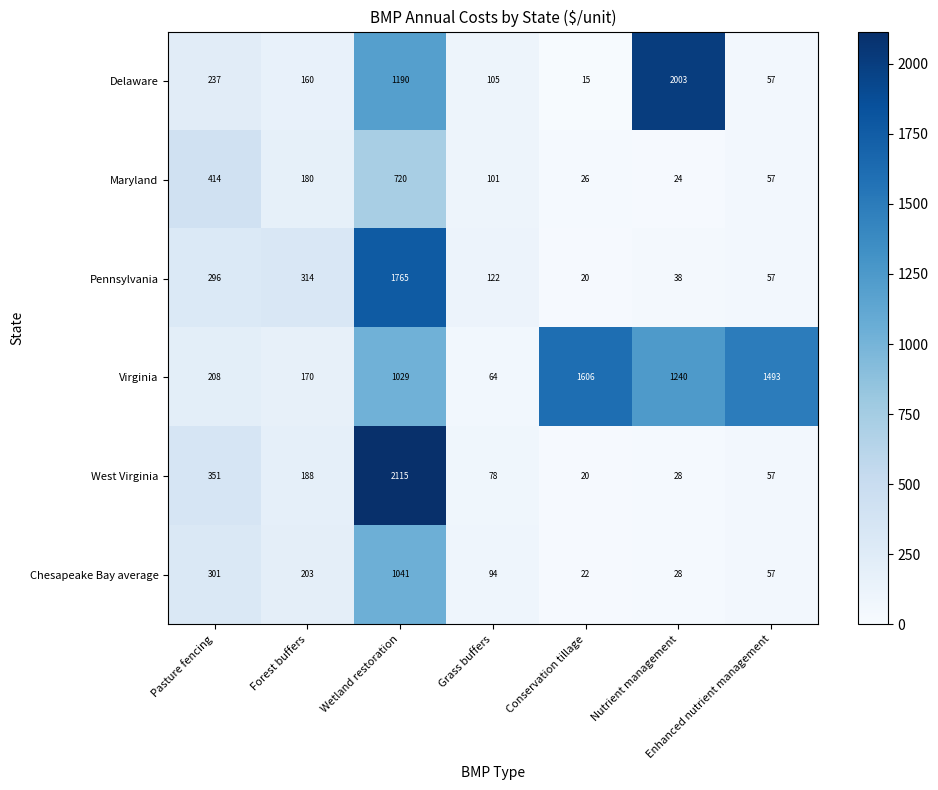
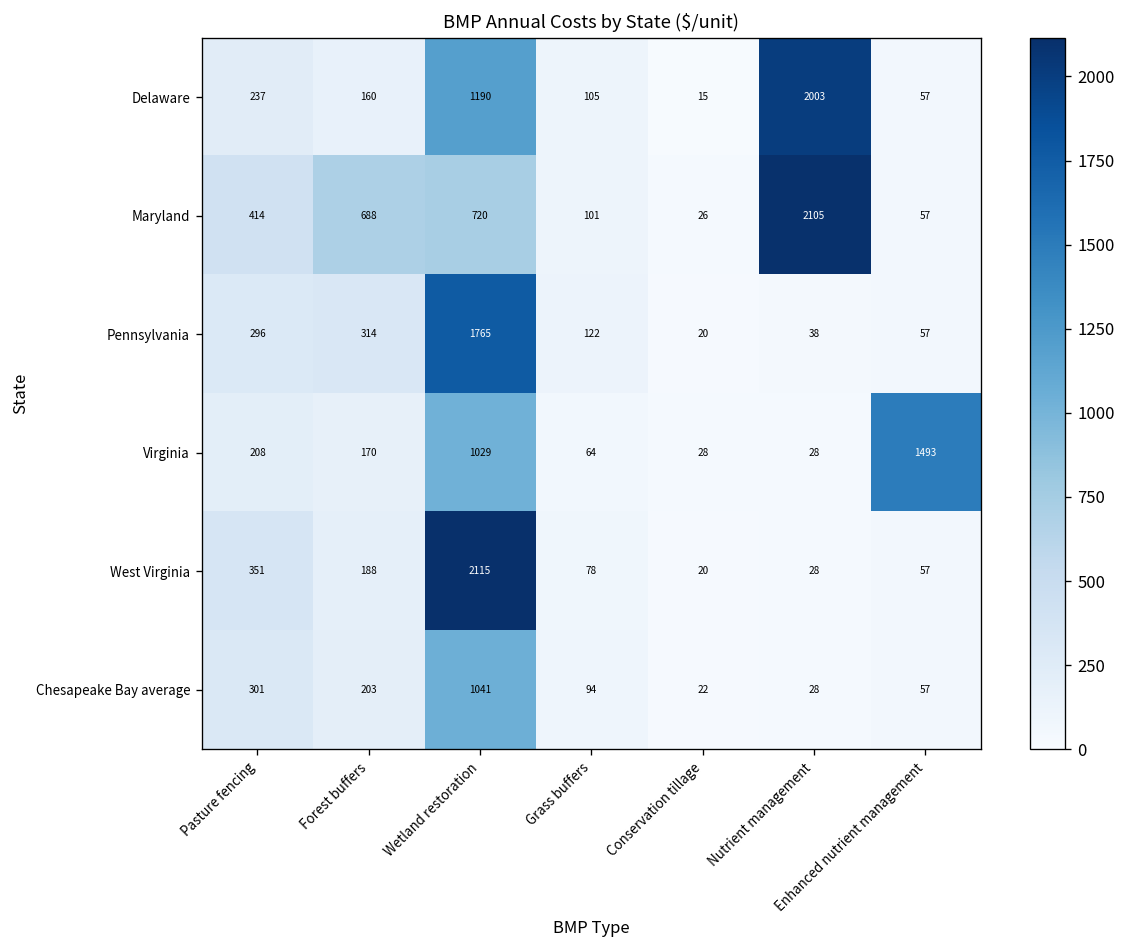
  {
    "Delaware": {
      "Pasture fencing": 237,
      "Forest buffers": 160,
      "Wetland restoration": 1190,
      "Grass buffers": 105,
      "Conservation tillage": 15,
      "Nutrient management": 2003,
      "Enhanced nutrient management": 57
    },
    "Maryland": {
      "Pasture fencing": 414,
-     "Forest buffers": 180,
+     "Forest buffers": 688,
      "Wetland restoration": 720,
      "Grass buffers": 101,
      "Conservation tillage": 26,
-     "Nutrient management": 24,
+     "Nutrient management": 2105,
      "Enhanced nutrient management": 57
    },
    "Pennsylvania": {
      "Pasture fencing": 296,
      "Forest buffers": 314,
      "Wetland restoration": 1765,
      "Grass buffers": 122,
      "Conservation tillage": 20,
      "Nutrient management": 38,
      "Enhanced nutrient management": 57
    },
    "Virginia": {
      "Pasture fencing": 208,
      "Forest buffers": 170,
      "Wetland restoration": 1029,
      "Grass buffers": 64,
-     "Conservation tillage": 1606,
-     "Nutrient management": 1240,
+     "Conservation tillage": 28,
+     "Nutrient management": 28,
      "Enhanced nutrient management": 1493
    },
    "West Virginia": {
      "Pasture fencing": 351,
      "Forest buffers": 188,
      "Wetland restoration": 2115,
      "Grass buffers": 78,
      "Conservation tillage": 20,
      "Nutrient management": 28,
      "Enhanced nutrient management": 57
    },
    "Chesapeake Bay average": {
      "Pasture fencing": 301,
      "Forest buffers": 203,
      "Wetland restoration": 1041,
      "Grass buffers": 94,
      "Conservation tillage": 22,
      "Nutrient management": 28,
      "Enhanced nutrient management": 57
    }
  }
